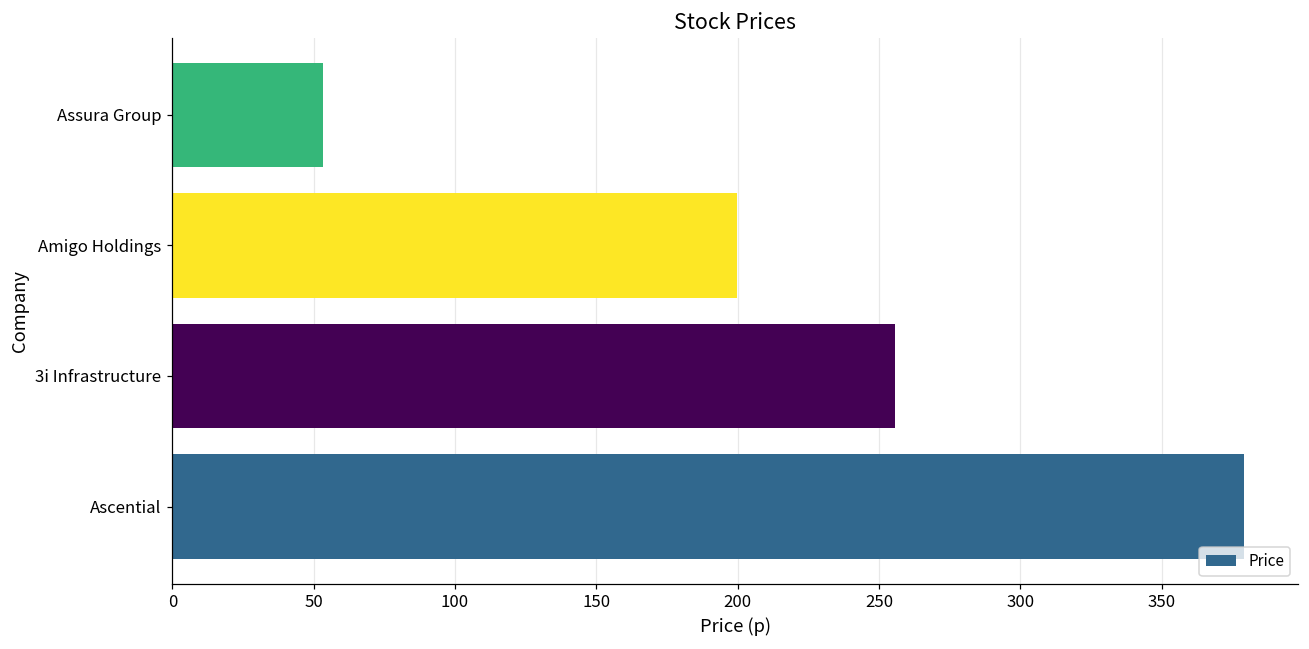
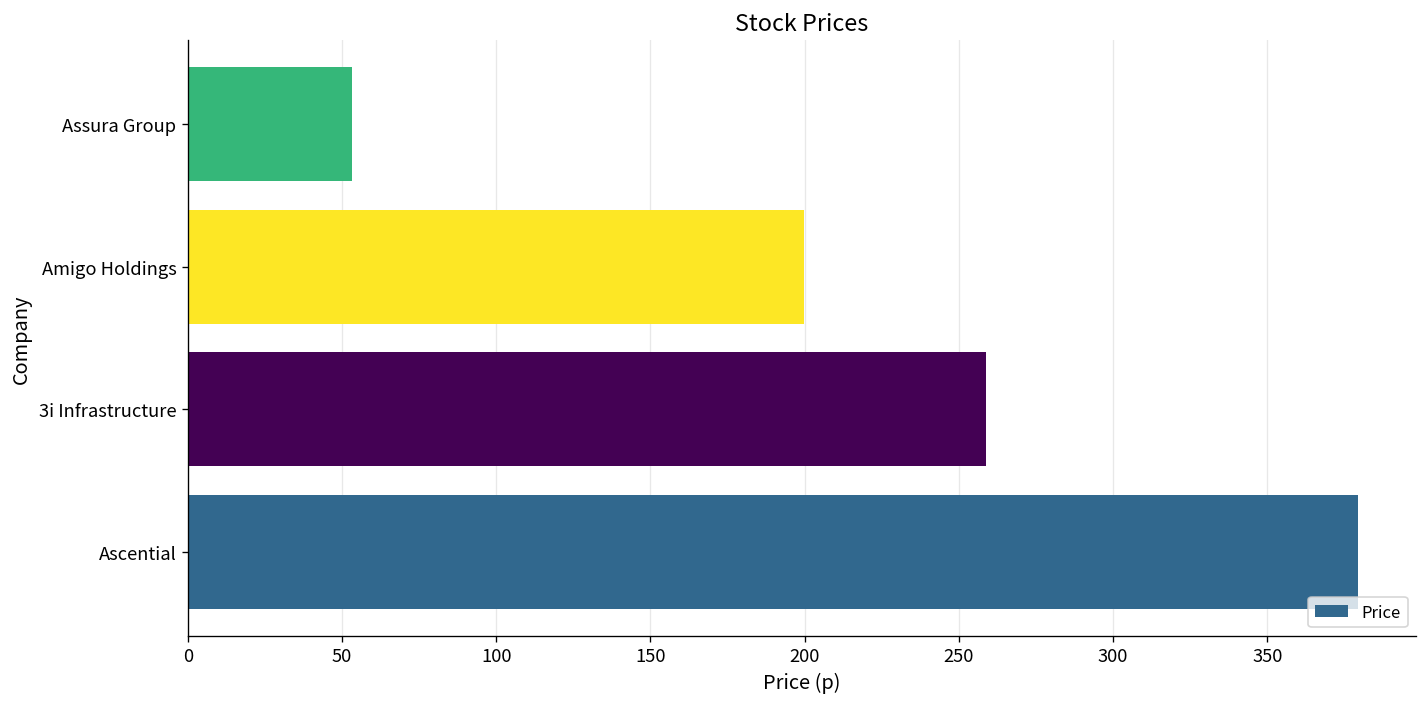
  {
    "Assura Group": 53,
    "Amigo Holdings": 200,
-   "3i Infrastructure": 256,
+   "3i Infrastructure": 259,
    "Ascential": 379
  }
